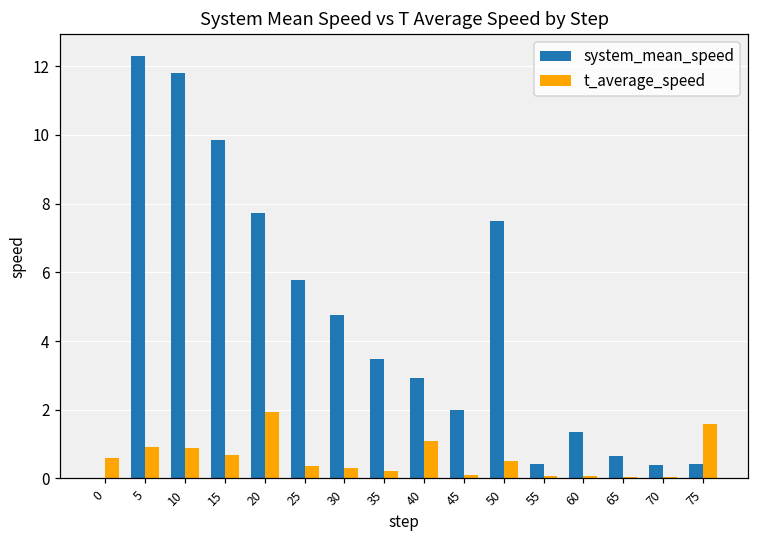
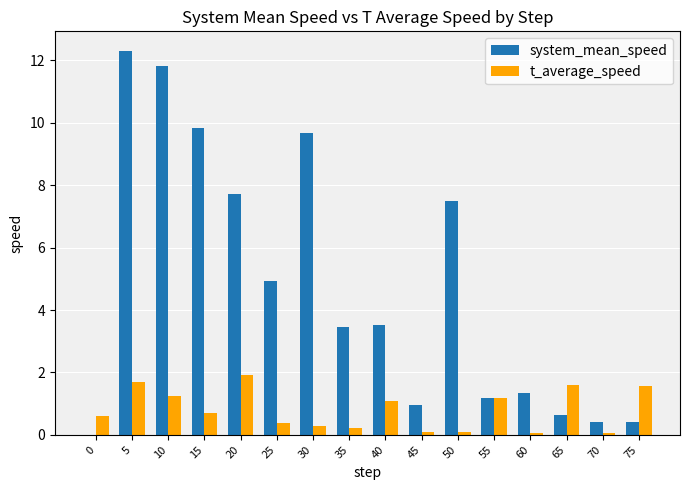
  {
    "system_mean_speed": {
      "0": 0.0,
      "5": 12.3,
      "10": 11.8,
      "15": 9.8,
      "20": 7.7,
-     "25": 5.8,
-     "30": 4.7,
+     "25": 4.9,
+     "30": 9.7,
      "35": 3.5,
-     "40": 2.9,
-     "45": 2.0,
+     "40": 3.5,
+     "45": 1.0,
      "50": 7.5,
-     "55": 0.4,
+     "55": 1.2,
      "60": 1.3,
      "65": 0.6,
      "70": 0.4,
      "75": 0.4
    },
    "t_average_speed": {
      "0": 0.6,
-     "5": 0.9,
-     "10": 0.9,
+     "5": 1.7,
+     "10": 1.3,
      "15": 0.7,
      "20": 1.9,
      "25": 0.4,
      "30": 0.3,
      "35": 0.2,
      "40": 1.1,
      "45": 0.1,
-     "50": 0.5,
-     "55": 0.1,
-     "65": 0.1,
+     "50": 0.1,
+     "55": 1.2,
+     "65": 1.6,
      "75": 1.6
    }
  }
